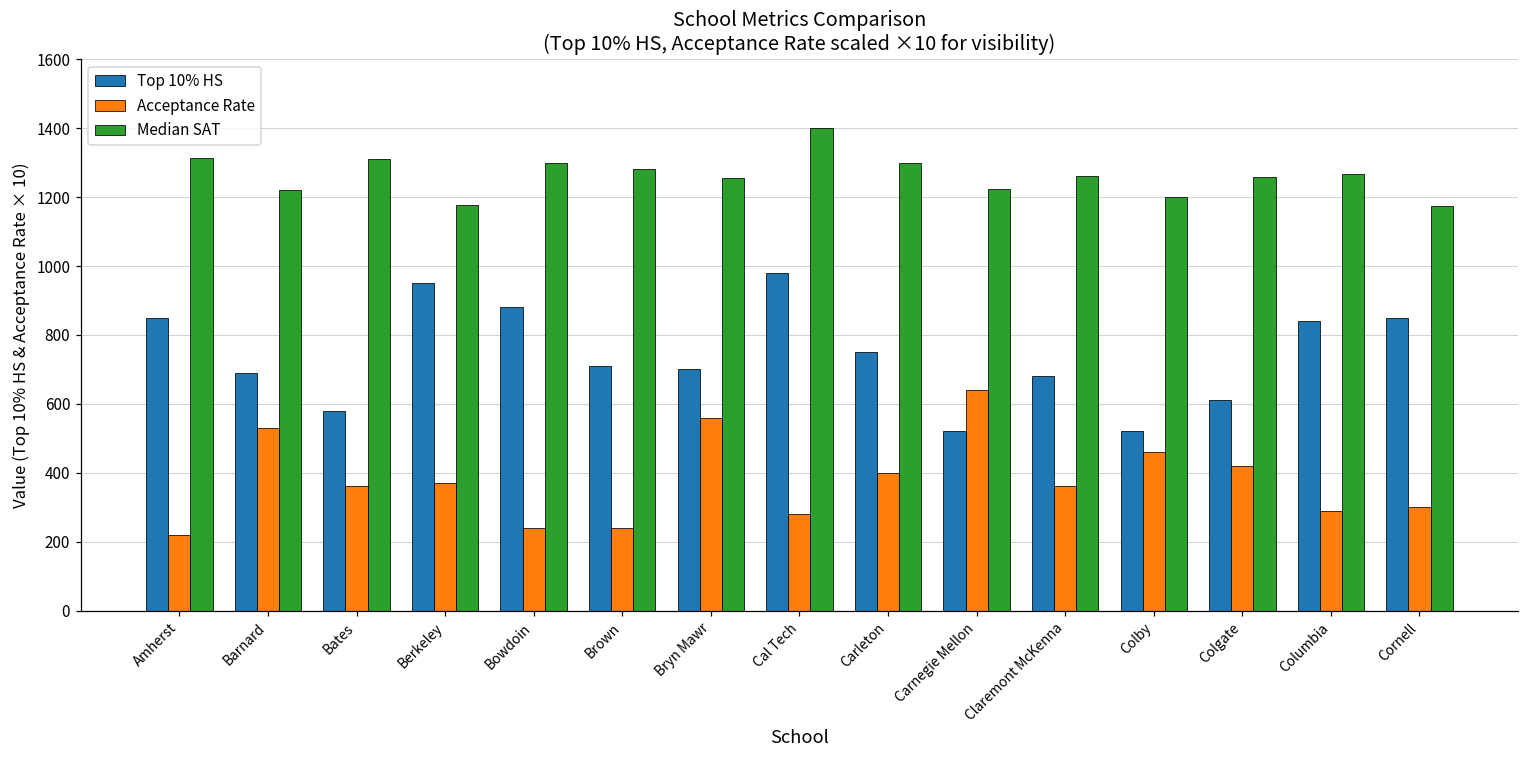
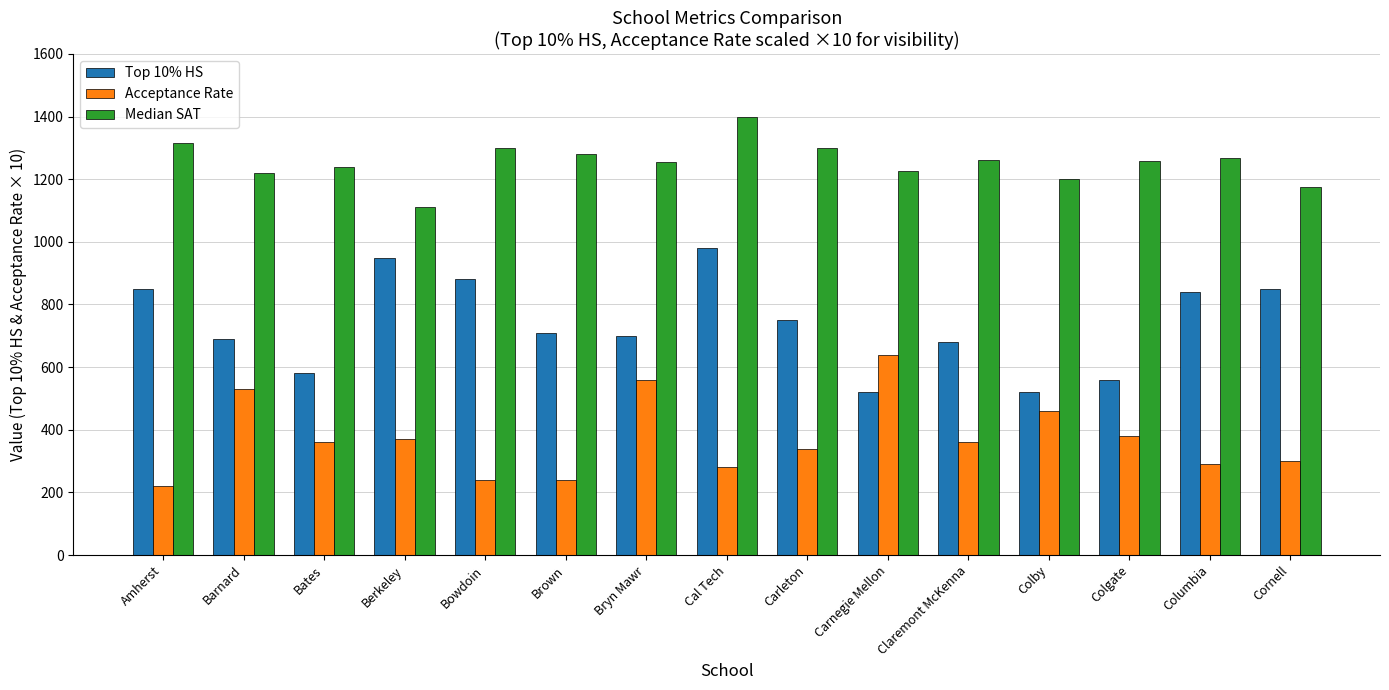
  {
    "Top 10% HS": {
      "Amherst": 850,
      "Barnard": 690,
      "Bates": 580,
      "Berkeley": 950,
      "Bowdoin": 880,
      "Brown": 710,
      "Bryn Mawr": 700,
      "Cal Tech": 980,
      "Carleton": 750,
      "Carnegie Mellon": 520,
      "Claremont McKenna": 680,
      "Colby": 520,
-     "Colgate": 610,
+     "Colgate": 560,
      "Columbia": 840,
      "Cornell": 850
    },
    "Acceptance Rate": {
      "Amherst": 220,
      "Barnard": 530,
      "Bates": 360,
      "Berkeley": 370,
      "Bowdoin": 240,
      "Brown": 240,
      "Bryn Mawr": 560,
      "Cal Tech": 280,
-     "Carleton": 400,
+     "Carleton": 340,
      "Carnegie Mellon": 640,
      "Claremont McKenna": 360,
      "Colby": 460,
-     "Colgate": 420,
+     "Colgate": 380,
      "Columbia": 290,
      "Cornell": 300
    },
    "Median SAT": {
      "Amherst": 1320,
      "Barnard": 1220,
-     "Bates": 1310,
-     "Berkeley": 1180,
+     "Bates": 1240,
+     "Berkeley": 1110,
      "Bowdoin": 1300,
      "Brown": 1280,
      "Bryn Mawr": 1260,
      "Cal Tech": 1400,
      "Carleton": 1300,
      "Carnegie Mellon": 1230,
      "Claremont McKenna": 1260,
      "Colby": 1200,
      "Colgate": 1260,
      "Columbia": 1270,
      "Cornell": 1170
    }
  }
